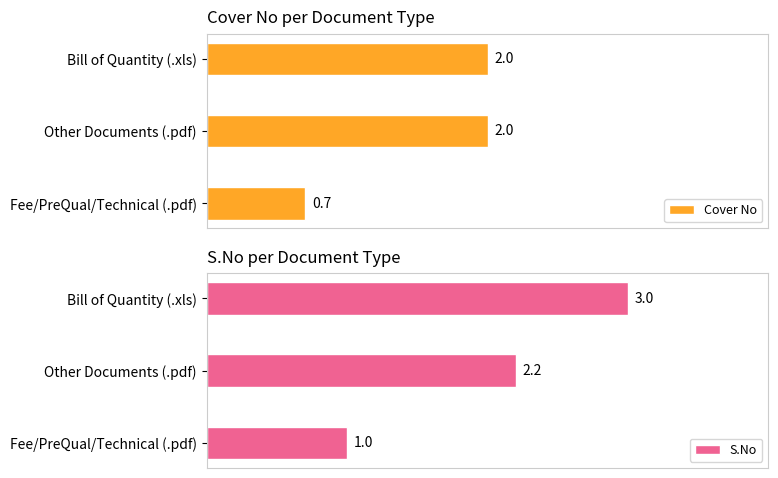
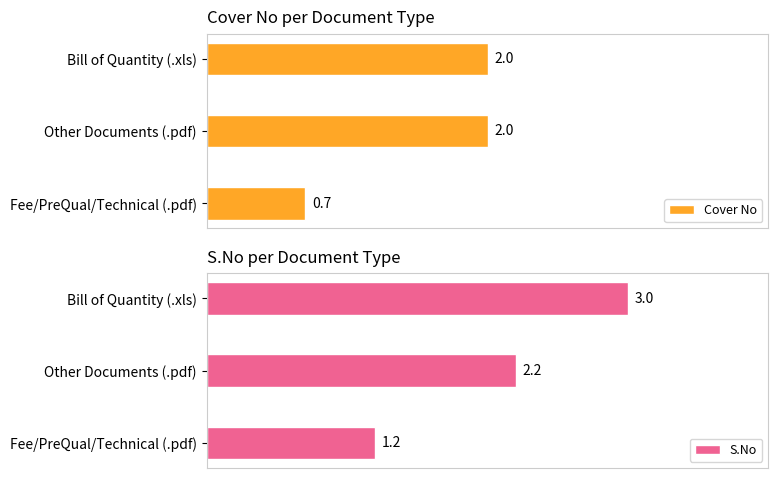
  {
    "Cover No per Document Type": {
      "Bill of Quantity (.xls)": 2.0,
      "Other Documents (.pdf)": 2.0,
      "Fee/PreQual/Technical (.pdf)": 0.7
    },
    "S.No per Document Type": {
      "Bill of Quantity (.xls)": 3.0,
      "Other Documents (.pdf)": 2.2,
-     "Fee/PreQual/Technical (.pdf)": 1.0
+     "Fee/PreQual/Technical (.pdf)": 1.2
    }
  }
